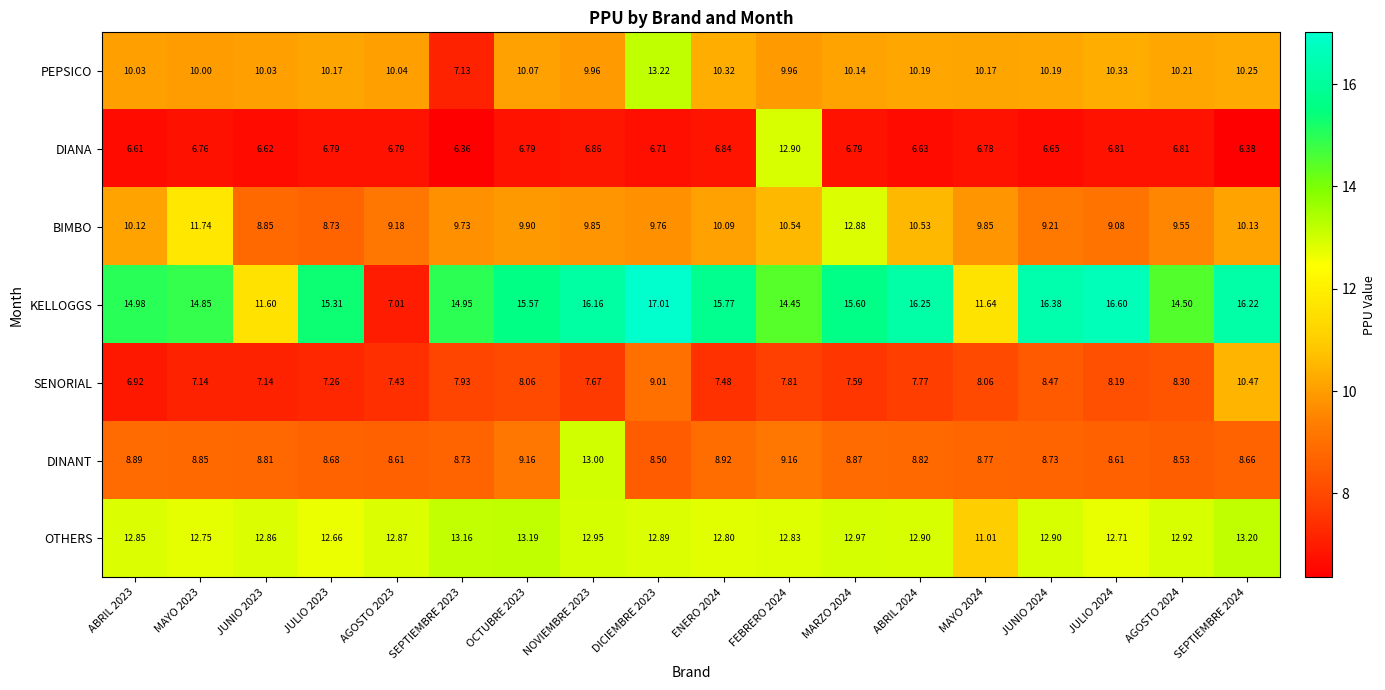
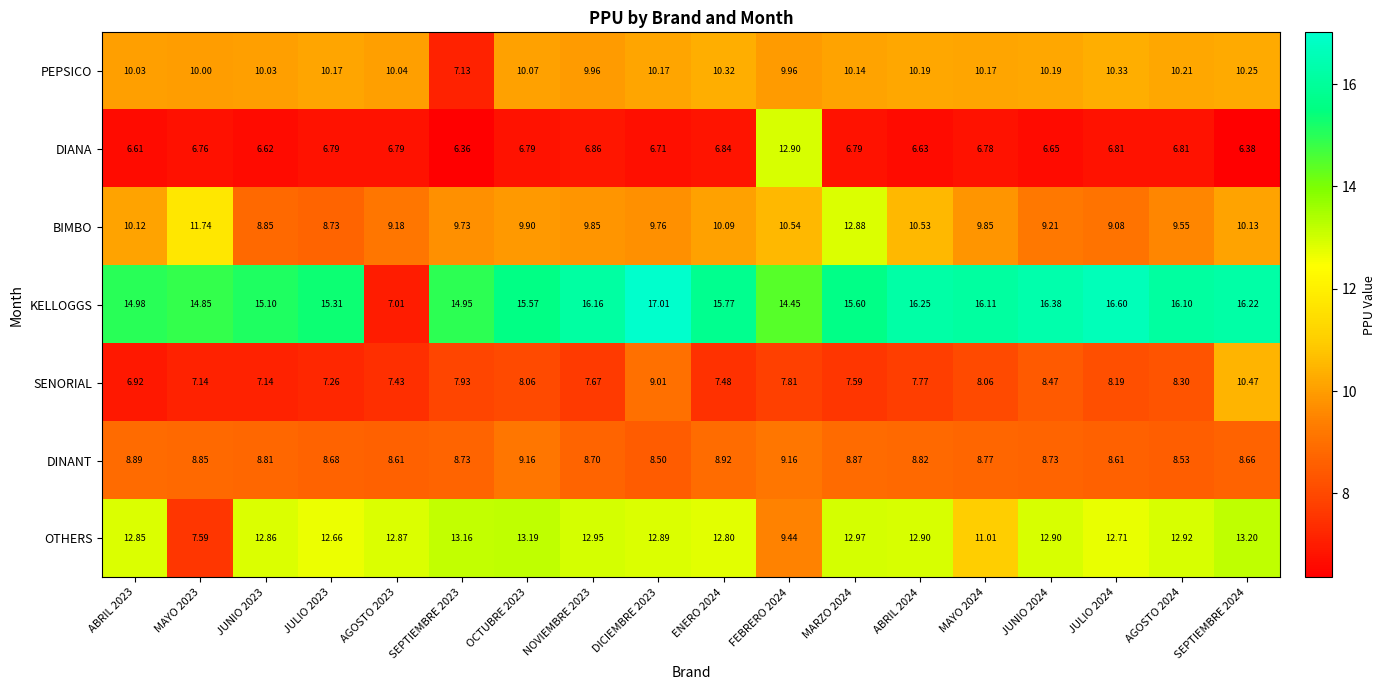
  {
    "PEPSICO": {
      "ABRIL 2023": 10.03,
      "MAYO 2023": 10.00,
      "JUNIO 2023": 10.03,
      "JULIO 2023": 10.17,
      "AGOSTO 2023": 10.04,
      "SEPTIEMBRE 2023": 7.13,
      "OCTUBRE 2023": 10.07,
      "NOVIEMBRE 2023": 9.96,
-     "DICIEMBRE 2023": 13.22,
+     "DICIEMBRE 2023": 10.17,
      "ENERO 2024": 10.32,
      "FEBRERO 2024": 9.96,
      "MARZO 2024": 10.14,
      "ABRIL 2024": 10.19,
      "MAYO 2024": 10.17,
      "JUNIO 2024": 10.19,
      "JULIO 2024": 10.33,
      "AGOSTO 2024": 10.21,
      "SEPTIEMBRE 2024": 10.25
    },
    "DIANA": {
      "ABRIL 2023": 6.61,
      "MAYO 2023": 6.76,
      "JUNIO 2023": 6.62,
      "JULIO 2023": 6.79,
      "AGOSTO 2023": 6.79,
      "SEPTIEMBRE 2023": 6.36,
      "OCTUBRE 2023": 6.79,
      "NOVIEMBRE 2023": 6.86,
      "DICIEMBRE 2023": 6.71,
      "ENERO 2024": 6.84,
      "FEBRERO 2024": 12.90,
      "MARZO 2024": 6.79,
      "ABRIL 2024": 6.63,
      "MAYO 2024": 6.78,
      "JUNIO 2024": 6.65,
      "JULIO 2024": 6.81,
      "AGOSTO 2024": 6.81,
      "SEPTIEMBRE 2024": 6.38
    },
    "BIMBO": {
      "ABRIL 2023": 10.12,
      "MAYO 2023": 11.74,
      "JUNIO 2023": 8.85,
      "JULIO 2023": 8.73,
      "AGOSTO 2023": 9.18,
      "SEPTIEMBRE 2023": 9.73,
      "OCTUBRE 2023": 9.90,
      "NOVIEMBRE 2023": 9.85,
      "DICIEMBRE 2023": 9.76,
      "ENERO 2024": 10.09,
      "FEBRERO 2024": 10.54,
      "MARZO 2024": 12.88,
      "ABRIL 2024": 10.53,
      "MAYO 2024": 9.85,
      "JUNIO 2024": 9.21,
      "JULIO 2024": 9.08,
      "AGOSTO 2024": 9.55,
      "SEPTIEMBRE 2024": 10.13
    },
    "KELLOGGS": {
      "ABRIL 2023": 14.98,
      "MAYO 2023": 14.85,
-     "JUNIO 2023": 11.60,
+     "JUNIO 2023": 15.10,
      "JULIO 2023": 15.31,
      "AGOSTO 2023": 7.01,
      "SEPTIEMBRE 2023": 14.95,
      "OCTUBRE 2023": 15.57,
      "NOVIEMBRE 2023": 16.16,
      "DICIEMBRE 2023": 17.01,
      "ENERO 2024": 15.77,
      "FEBRERO 2024": 14.45,
      "MARZO 2024": 15.60,
      "ABRIL 2024": 16.25,
-     "MAYO 2024": 11.64,
+     "MAYO 2024": 16.11,
      "JUNIO 2024": 16.38,
      "JULIO 2024": 16.60,
-     "AGOSTO 2024": 14.50,
+     "AGOSTO 2024": 16.10,
      "SEPTIEMBRE 2024": 16.22
    },
    "SENORIAL": {
      "ABRIL 2023": 6.92,
      "MAYO 2023": 7.14,
      "JUNIO 2023": 7.14,
      "JULIO 2023": 7.26,
      "AGOSTO 2023": 7.43,
      "SEPTIEMBRE 2023": 7.93,
      "OCTUBRE 2023": 8.06,
      "NOVIEMBRE 2023": 7.67,
      "DICIEMBRE 2023": 9.01,
      "ENERO 2024": 7.48,
      "FEBRERO 2024": 7.81,
      "MARZO 2024": 7.59,
      "ABRIL 2024": 7.77,
      "MAYO 2024": 8.06,
      "JUNIO 2024": 8.47,
      "JULIO 2024": 8.19,
      "AGOSTO 2024": 8.30,
      "SEPTIEMBRE 2024": 10.47
    },
    "DINANT": {
      "ABRIL 2023": 8.89,
      "MAYO 2023": 8.85,
      "JUNIO 2023": 8.81,
      "JULIO 2023": 8.68,
      "AGOSTO 2023": 8.61,
      "SEPTIEMBRE 2023": 8.73,
      "OCTUBRE 2023": 9.16,
-     "NOVIEMBRE 2023": 13.00,
+     "NOVIEMBRE 2023": 8.70,
      "DICIEMBRE 2023": 8.50,
      "ENERO 2024": 8.92,
      "FEBRERO 2024": 9.16,
      "MARZO 2024": 8.87,
      "ABRIL 2024": 8.82,
      "MAYO 2024": 8.77,
      "JUNIO 2024": 8.73,
      "JULIO 2024": 8.61,
      "AGOSTO 2024": 8.53,
      "SEPTIEMBRE 2024": 8.66
    },
    "OTHERS": {
      "ABRIL 2023": 12.85,
-     "MAYO 2023": 12.75,
+     "MAYO 2023": 7.59,
      "JUNIO 2023": 12.86,
      "JULIO 2023": 12.66,
      "AGOSTO 2023": 12.87,
      "SEPTIEMBRE 2023": 13.16,
      "OCTUBRE 2023": 13.19,
      "NOVIEMBRE 2023": 12.95,
      "DICIEMBRE 2023": 12.89,
      "ENERO 2024": 12.80,
-     "FEBRERO 2024": 12.83,
+     "FEBRERO 2024": 9.44,
      "MARZO 2024": 12.97,
      "ABRIL 2024": 12.90,
      "MAYO 2024": 11.01,
      "JUNIO 2024": 12.90,
      "JULIO 2024": 12.71,
      "AGOSTO 2024": 12.92,
      "SEPTIEMBRE 2024": 13.20
    }
  }
